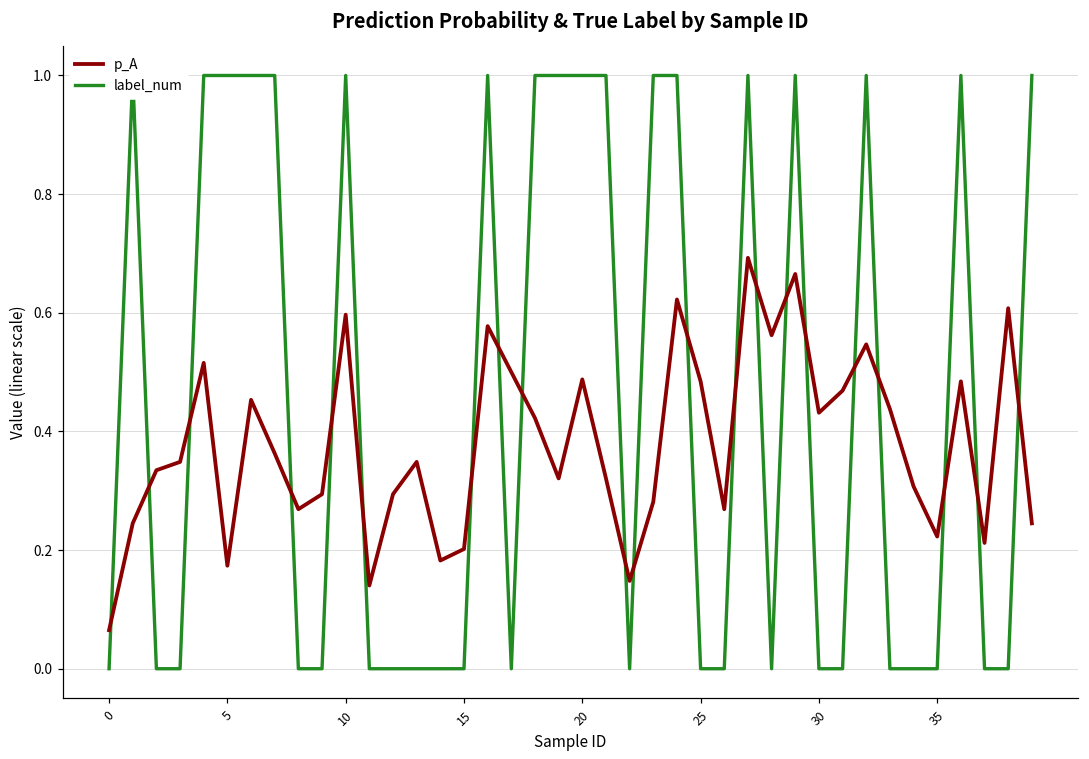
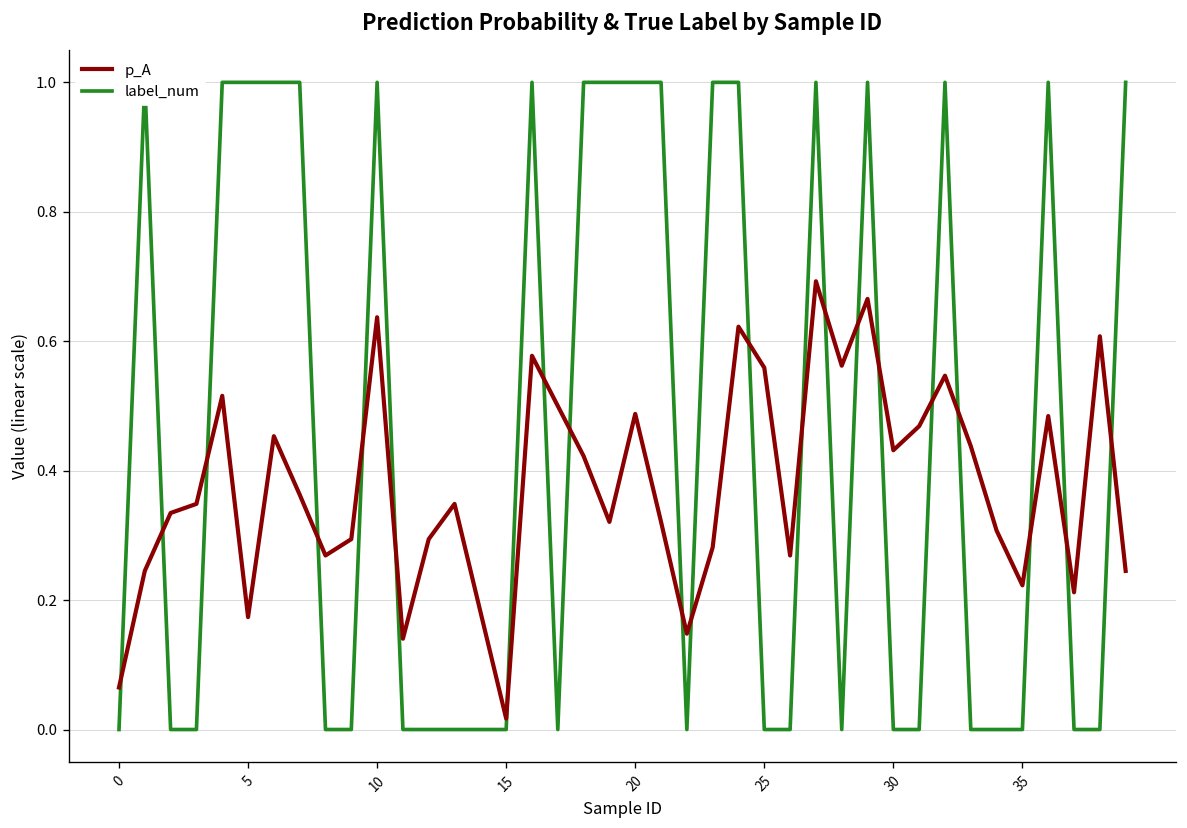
  {
    "p_A": {
-     "10": 0.60,
-     "15": 0.20,
-     "25": 0.48
+     "10": 0.64,
+     "15": 0.02,
+     "25": 0.56
    },
    "label_num": {
      "0": 0.00,
      "5": 1.00,
      "10": 1.00,
      "15": 0.00,
      "20": 1.00,
      "25": 0.00,
      "30": 0.00,
      "35": 0.00
    }
  }
